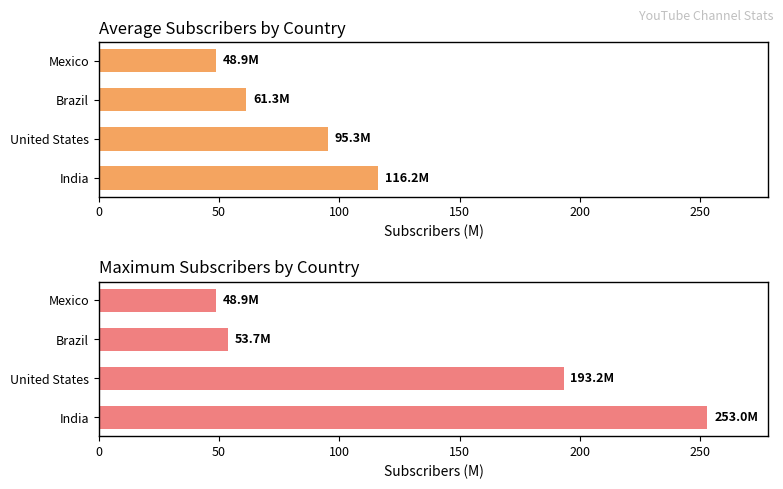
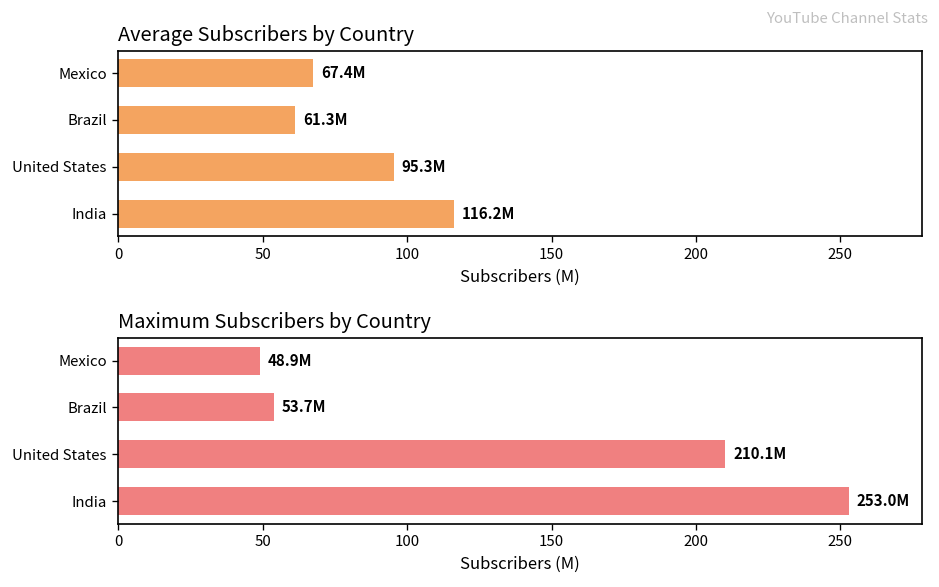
  {
    "Average Subscribers by Country": {
-     "Mexico": "48.9M",
+     "Mexico": "67.4M",
      "Brazil": "61.3M",
      "United States": "95.3M",
      "India": "116.2M"
    },
    "Maximum Subscribers by Country": {
      "Mexico": "48.9M",
      "Brazil": "53.7M",
-     "United States": "193.2M",
+     "United States": "210.1M",
      "India": "253.0M"
    }
  }
